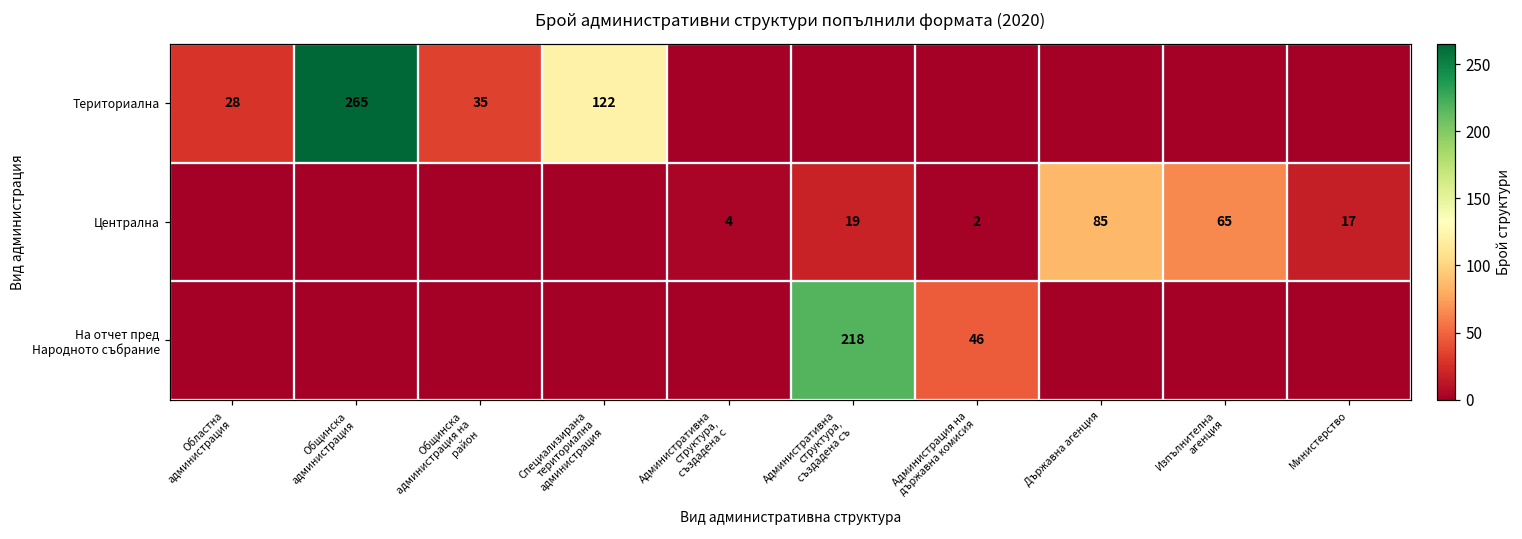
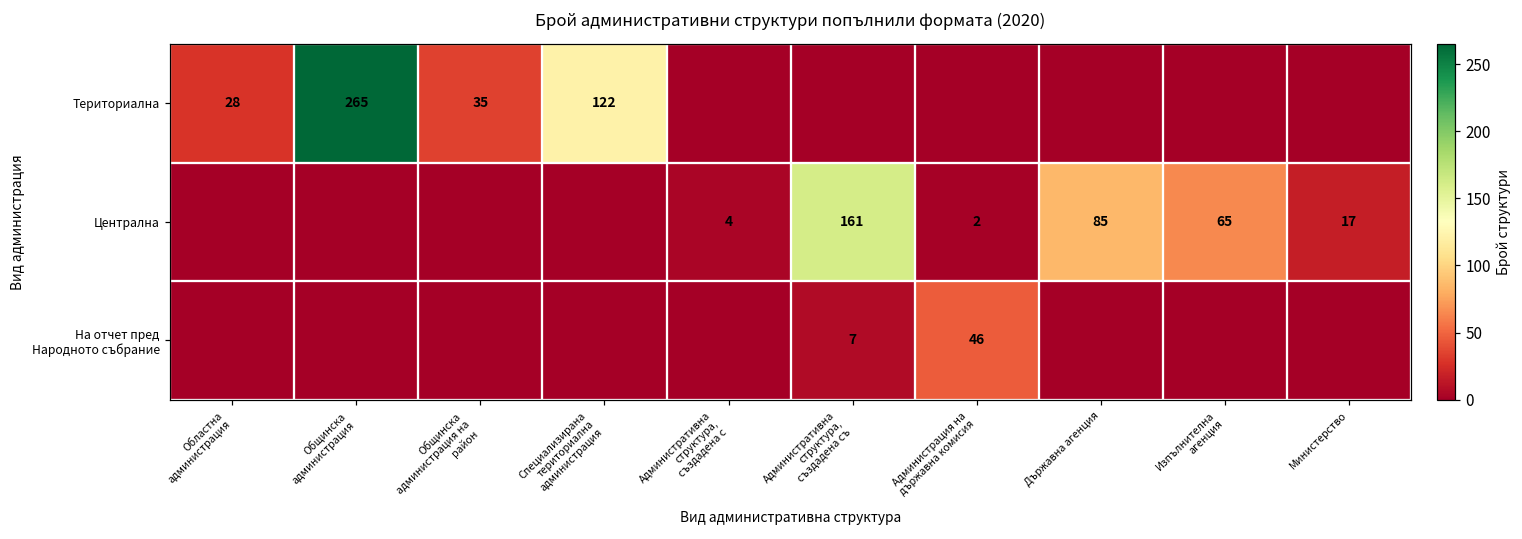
  {
    "Териториална": {
      "Областна администрация": 28,
      "Общинска администрация": 265,
      "Общинска администрация на район": 35,
      "Специализирана териториална администрация": 122
    },
    "Централна": {
      "Административна структура, създадена с": 4,
-     "Административна структура, създадена съ": 19,
+     "Административна структура, създадена съ": 161,
      "Администрация на държавна комисия": 2,
      "Държавна агенция": 85,
      "Изпълнителна агенция": 65,
      "Министерство": 17
    },
    "На отчет пред Народното събрание": {
-     "Административна структура, създадена съ": 218,
+     "Административна структура, създадена съ": 7,
      "Администрация на държавна комисия": 46
    }
  }
